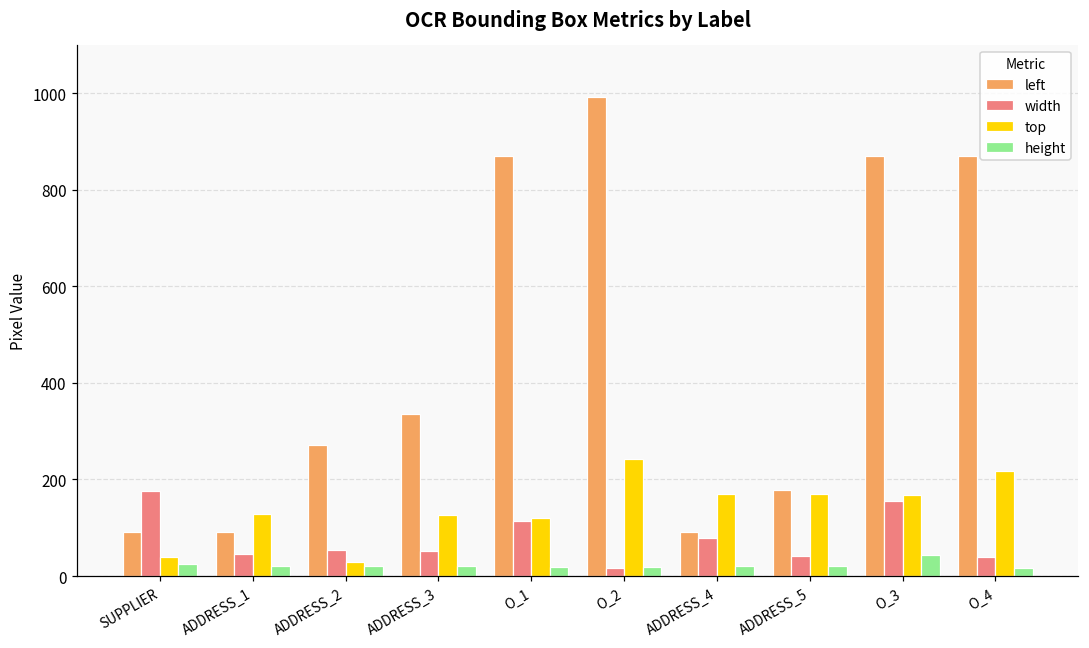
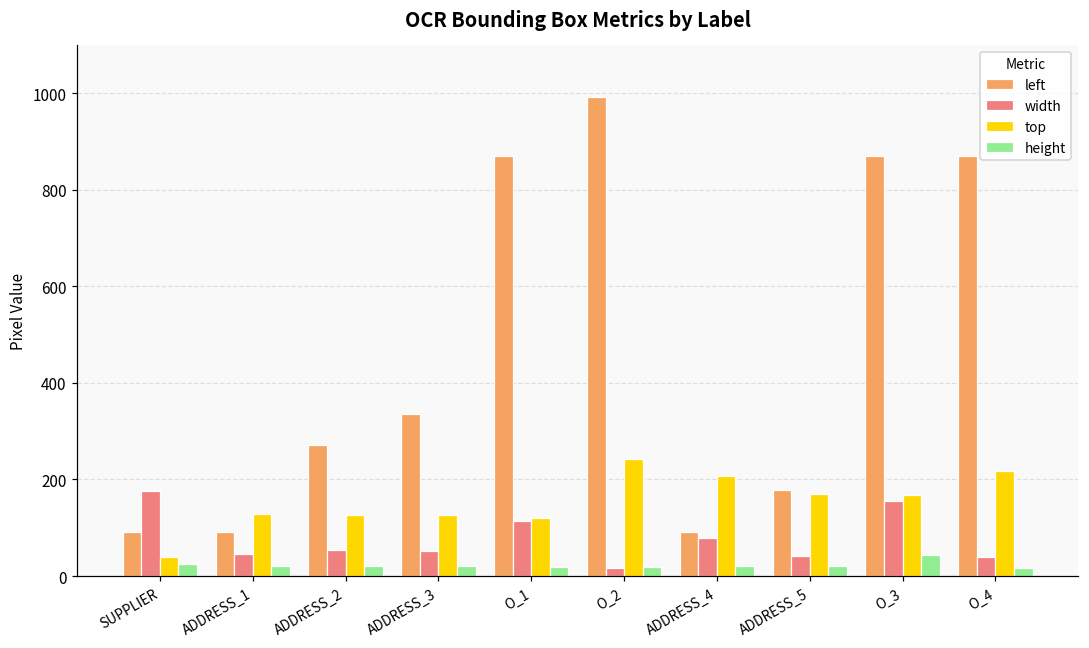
  {
    "top": {
      "SUPPLIER": 40,
      "ADDRESS_1": 130,
-     "ADDRESS_2": 30,
+     "ADDRESS_2": 130,
      "ADDRESS_3": 130,
      "O_1": 120,
      "O_2": 240,
-     "ADDRESS_4": 170,
+     "ADDRESS_4": 210,
      "ADDRESS_5": 170,
      "O_3": 170,
      "O_4": 220
    },
    "height": {
      "SUPPLIER": 30,
      "ADDRESS_1": 20,
      "ADDRESS_2": 20,
      "ADDRESS_3": 20,
      "O_1": 20,
      "O_2": 20,
      "ADDRESS_4": 20,
      "ADDRESS_5": 20,
      "O_3": 40,
      "O_4": 20
    }
  }
